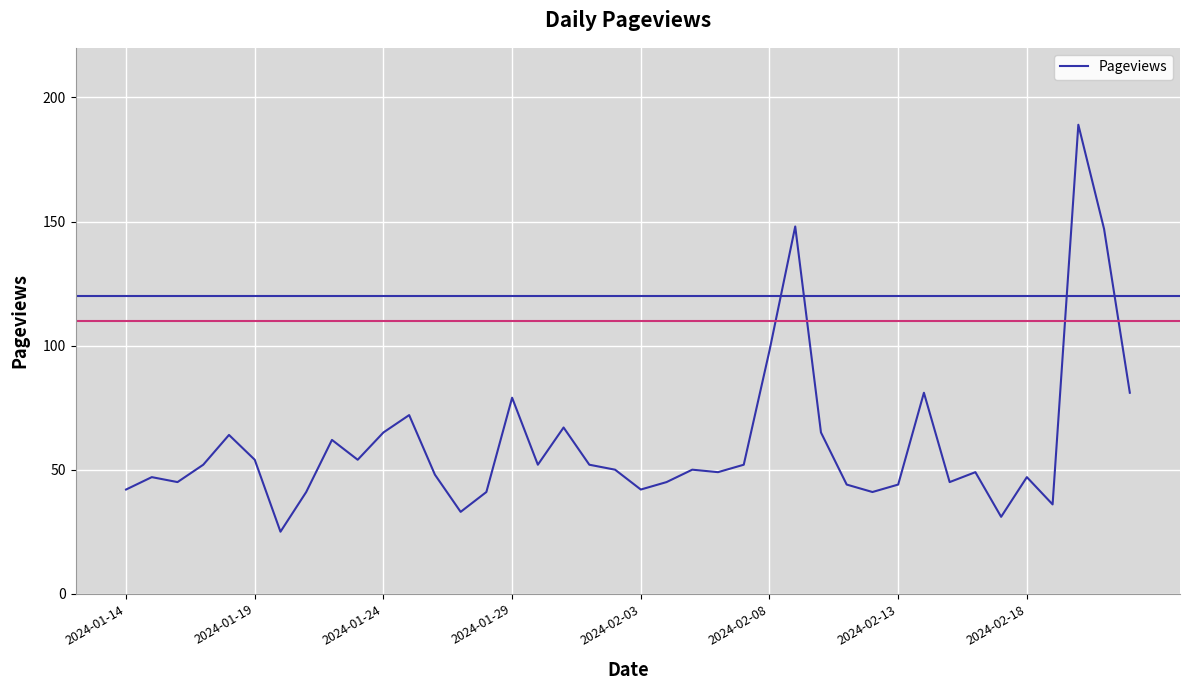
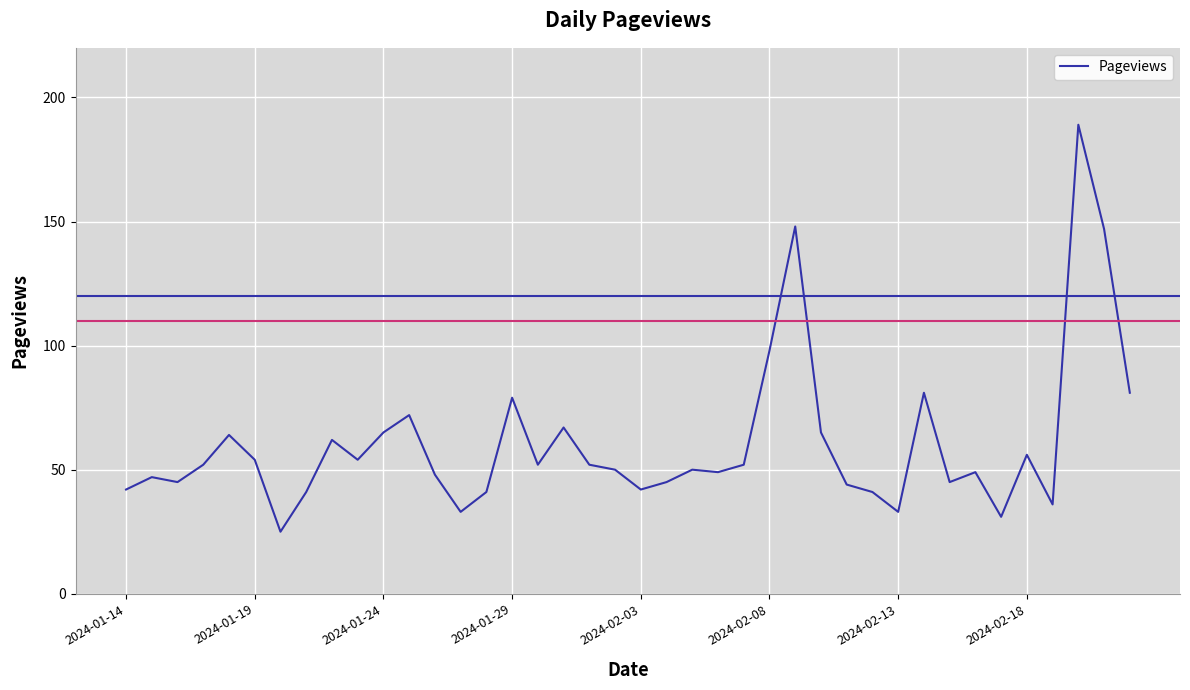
  {
    "2024-01-14": 42,
    "2024-01-19": 54,
    "2024-01-24": 65,
    "2024-01-29": 79,
    "2024-02-03": 42,
    "2024-02-08": 98,
-   "2024-02-13": 44,
-   "2024-02-18": 47
+   "2024-02-13": 33,
+   "2024-02-18": 56
  }
